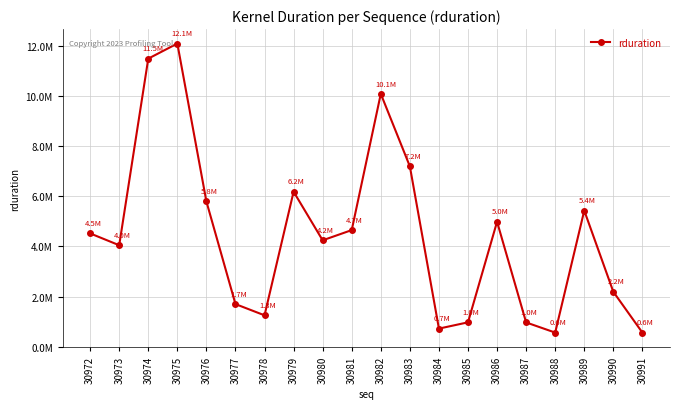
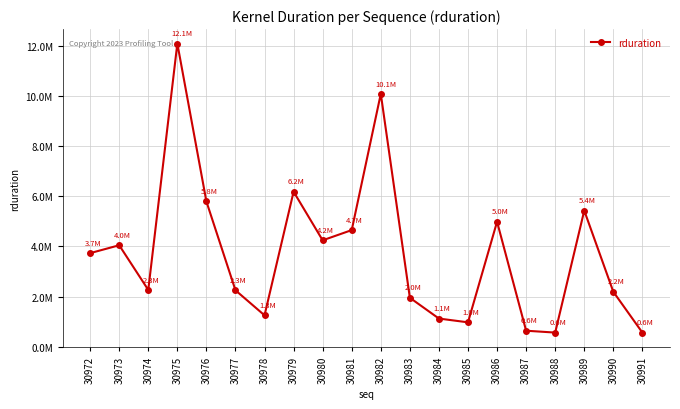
  {
-   "30972": "4.5M",
+   "30972": "3.7M",
    "30973": "4.0M",
-   "30974": "11.5M",
+   "30974": "2.3M",
    "30975": "12.1M",
    "30976": "5.8M",
-   "30977": "1.7M",
+   "30977": "2.3M",
    "30978": "1.3M",
    "30979": "6.2M",
    "30980": "4.2M",
    "30981": "4.7M",
    "30982": "10.1M",
-   "30983": "7.2M",
-   "30984": "0.7M",
+   "30983": "2.0M",
+   "30984": "1.1M",
    "30985": "1.0M",
    "30986": "5.0M",
-   "30987": "1.0M",
+   "30987": "0.6M",
    "30988": "0.6M",
    "30989": "5.4M",
    "30990": "2.2M",
    "30991": "0.6M"
  }
